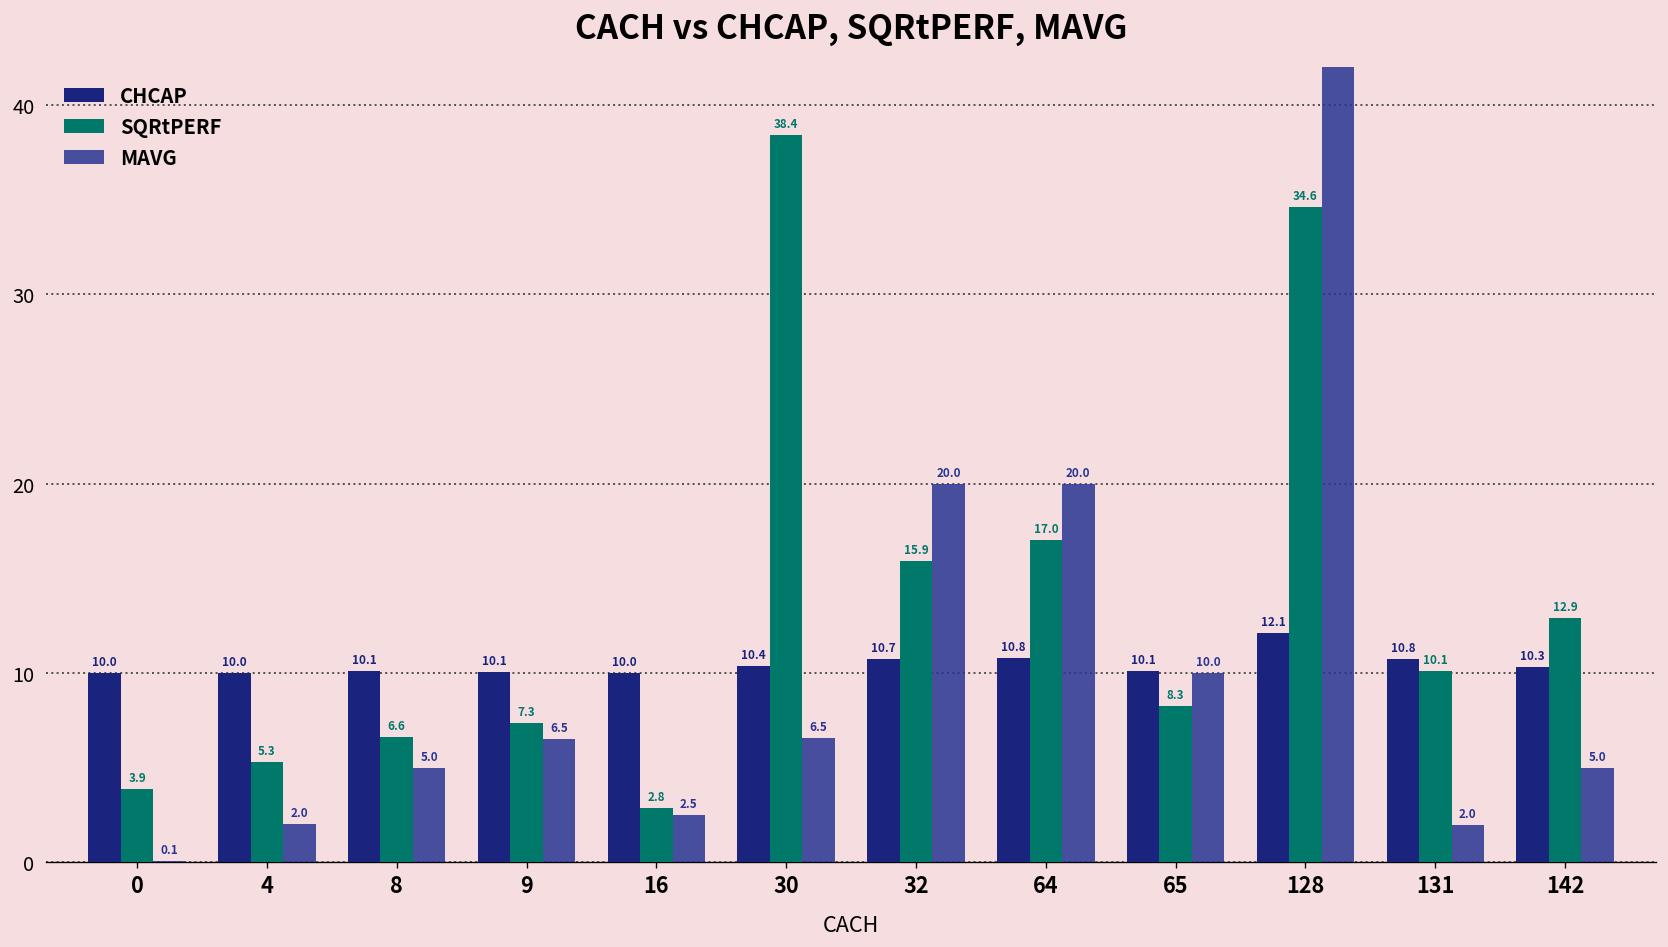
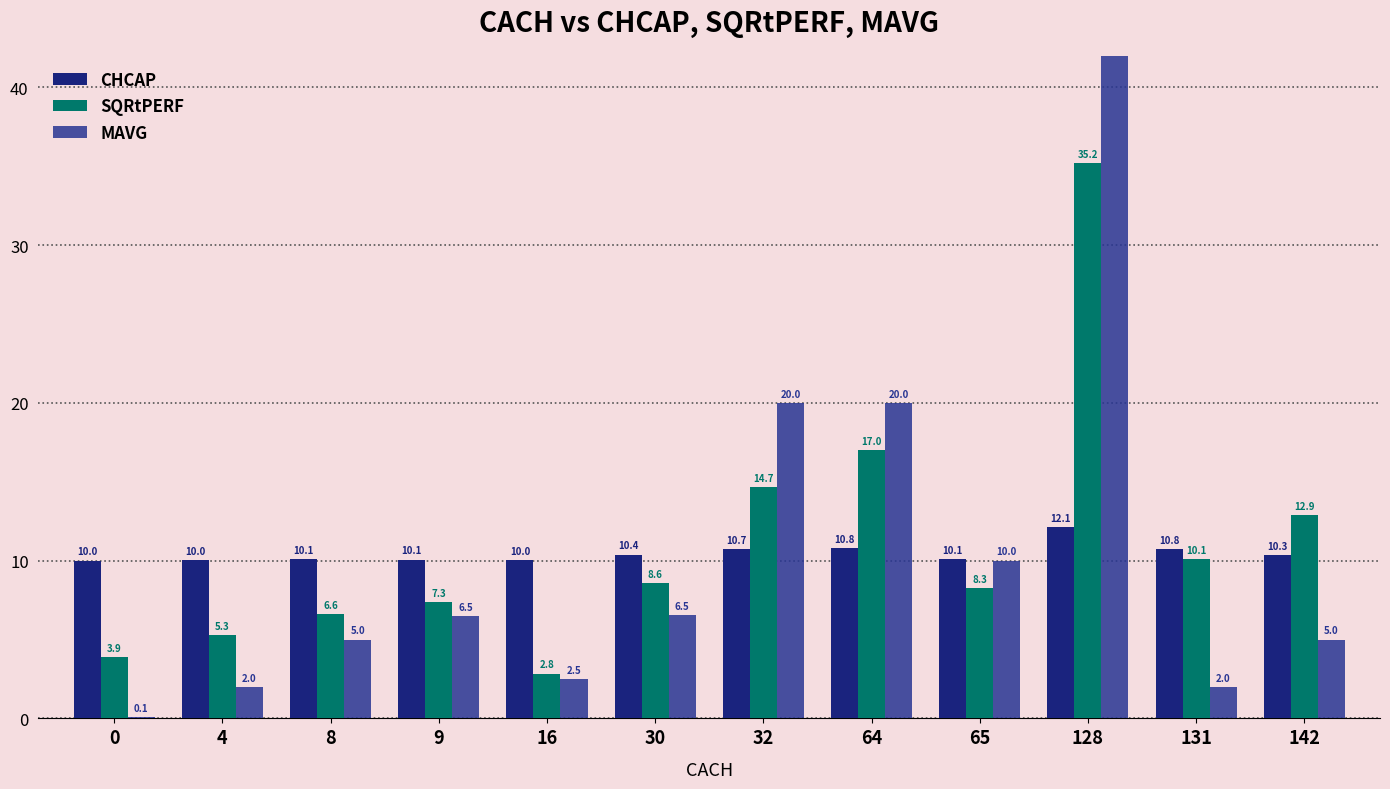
  {
    "SQRtPERF": {
      "0": 3.9,
      "4": 5.3,
      "8": 6.6,
      "9": 7.3,
      "16": 2.8,
-     "30": 38.4,
-     "32": 15.9,
+     "30": 8.6,
+     "32": 14.7,
      "64": 17.0,
      "65": 8.3,
-     "128": 34.6,
+     "128": 35.2,
      "131": 10.1,
      "142": 12.9
    }
  }
